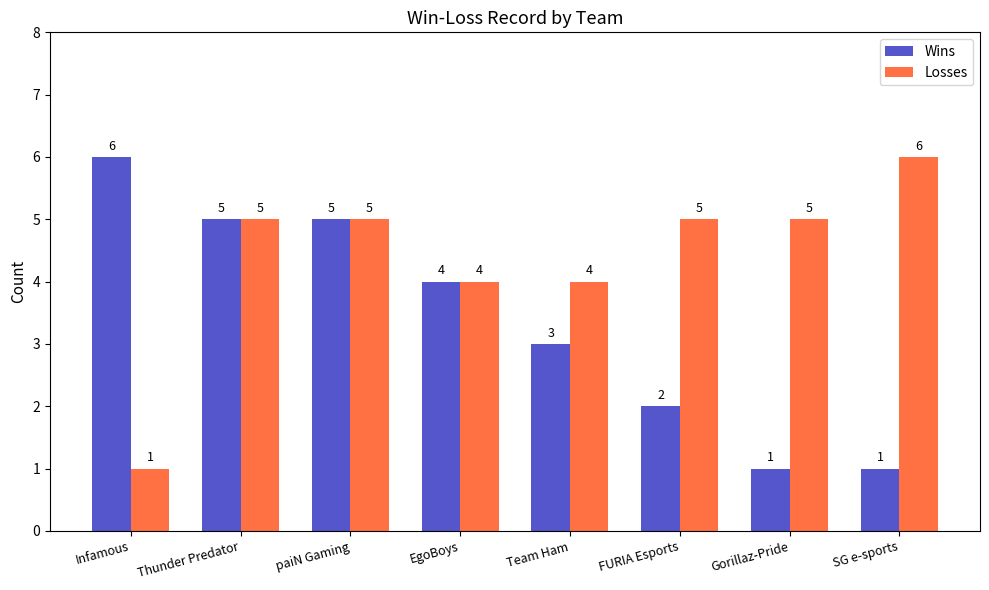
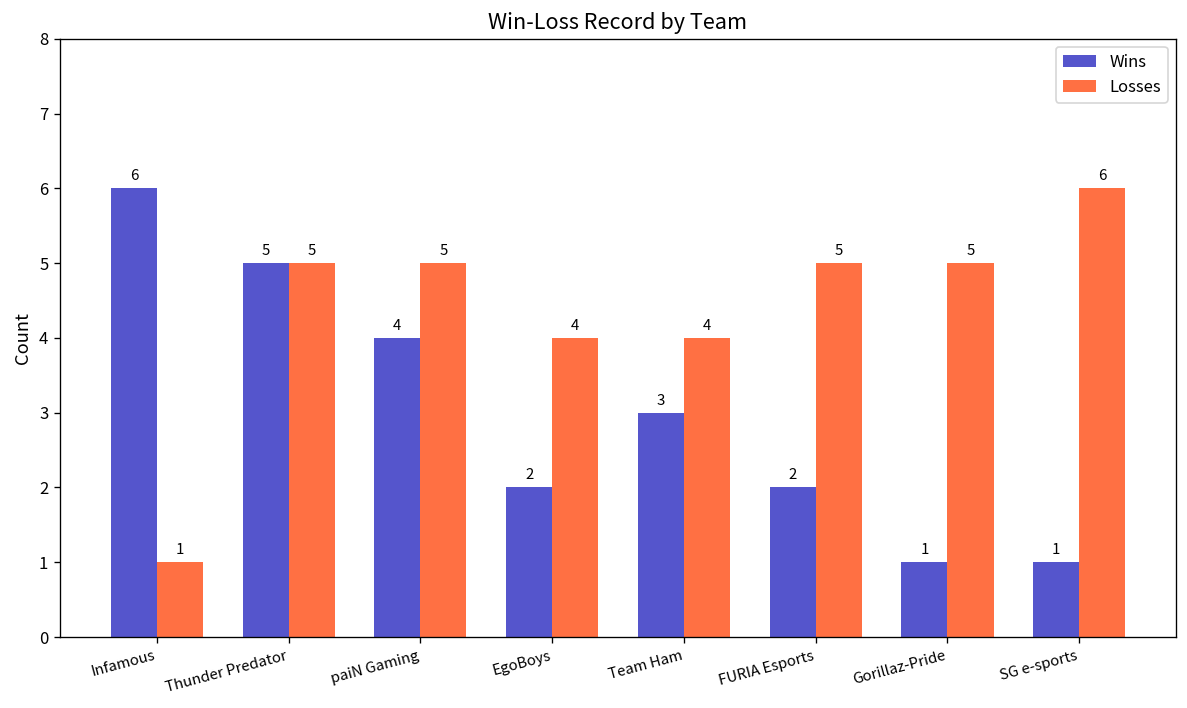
  {
    "Wins": {
      "Infamous": 6,
      "Thunder Predator": 5,
-     "paiN Gaming": 5,
-     "EgoBoys": 4,
+     "paiN Gaming": 4,
+     "EgoBoys": 2,
      "Team Ham": 3,
      "FURIA Esports": 2,
      "Gorillaz-Pride": 1,
      "SG e-sports": 1
    },
    "Losses": {
      "Infamous": 1,
      "Thunder Predator": 5,
      "paiN Gaming": 5,
      "EgoBoys": 4,
      "Team Ham": 4,
      "FURIA Esports": 5,
      "Gorillaz-Pride": 5,
      "SG e-sports": 6
    }
  }
